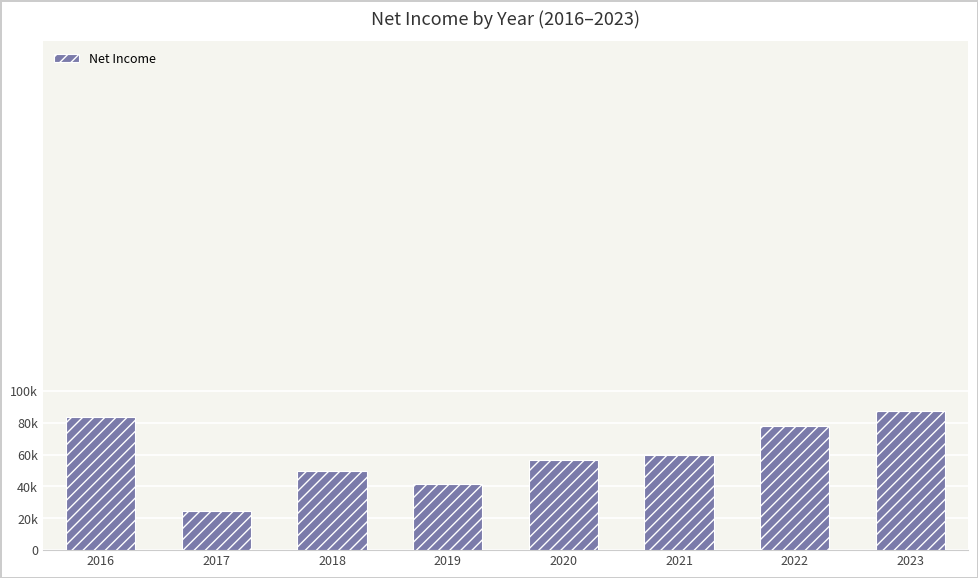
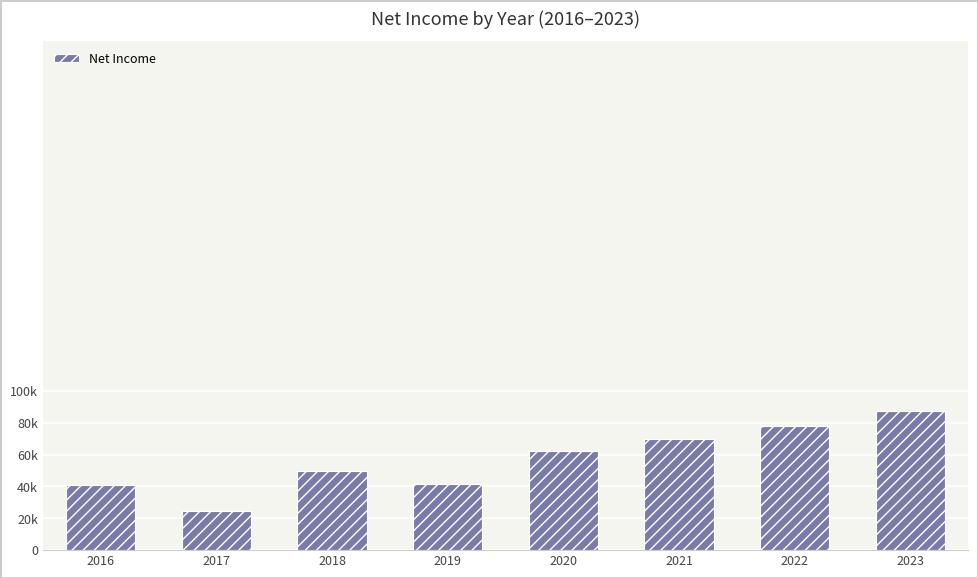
  {
-   "2016": 83000,
+   "2016": 41000,
    "2017": 25000,
    "2018": 50000,
    "2019": 41000,
-   "2020": 57000,
-   "2021": 60000,
+   "2020": 62000,
+   "2021": 70000,
    "2022": 78000,
    "2023": 88000
  }
